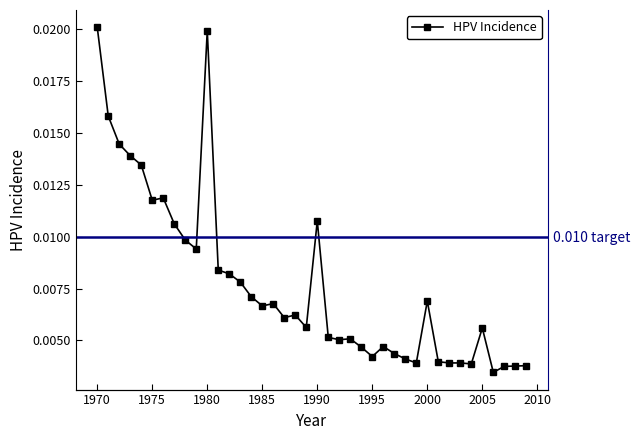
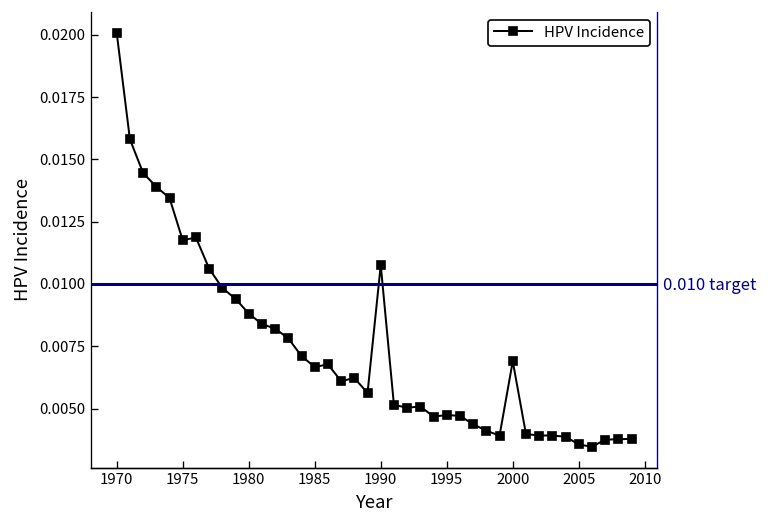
  {
    "1970": 0.0201,
    "1975": 0.0118,
-   "1980": 0.0199,
+   "1980": 0.0088,
    "1985": 0.0067,
    "1990": 0.0108,
-   "1995": 0.0042,
+   "1995": 0.0047,
    "2000": 0.0069,
-   "2005": 0.0056
+   "2005": 0.0036
  }
